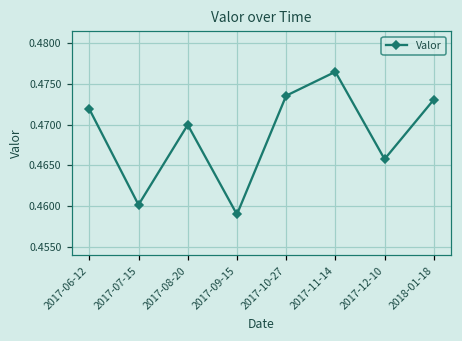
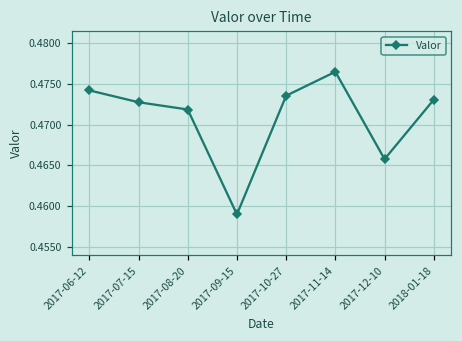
  {
-   "2017-06-12": 0.472,
-   "2017-07-15": 0.460,
-   "2017-08-20": 0.470,
+   "2017-06-12": 0.474,
+   "2017-07-15": 0.473,
+   "2017-08-20": 0.472,
    "2017-09-15": 0.459,
    "2017-10-27": 0.474,
    "2017-11-14": 0.477,
    "2017-12-10": 0.466,
    "2018-01-18": 0.473
  }
